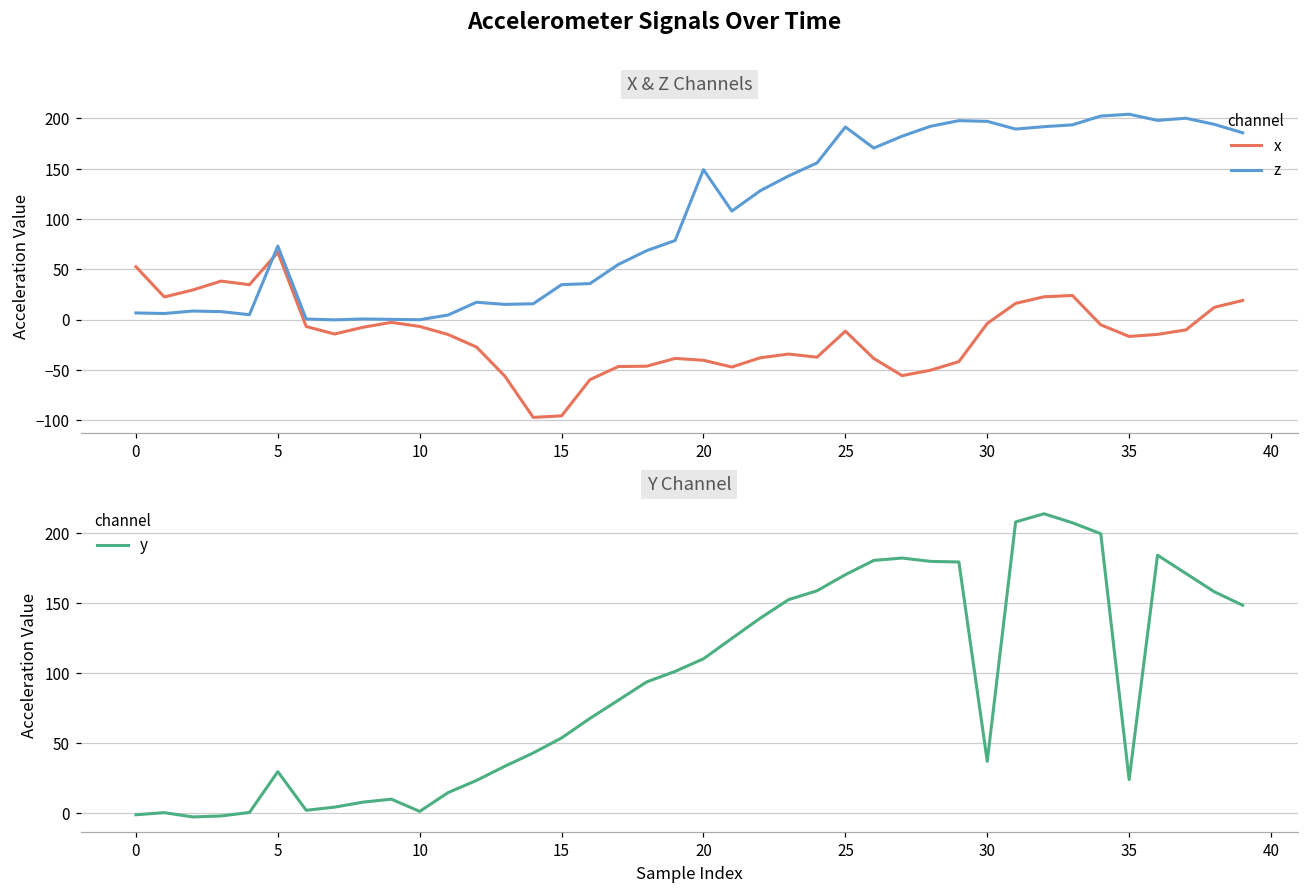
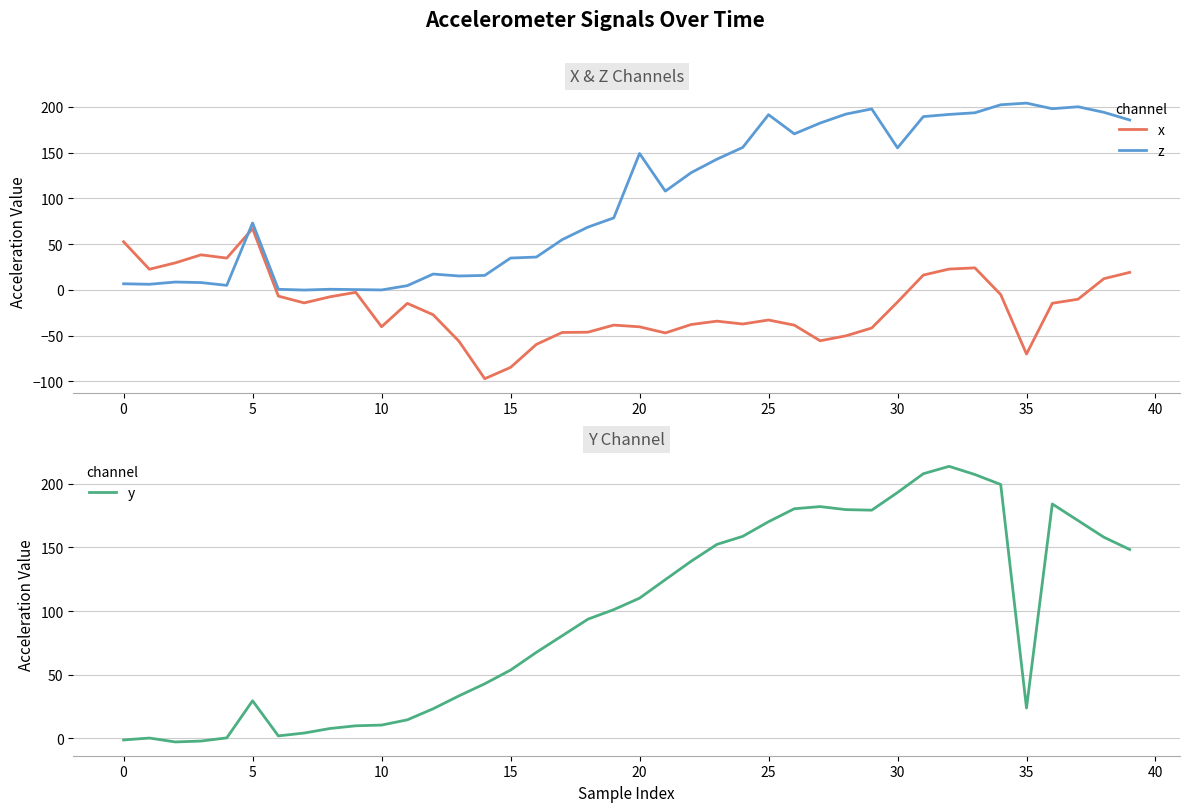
  {
    "X & Z Channels": {
      "x": {
        "0": 50,
        "5": 70,
-       "10": -10,
-       "15": -100,
+       "10": -40,
+       "15": -80,
        "20": -40,
-       "25": -10,
-       "30": 0,
-       "35": -20
+       "25": -30,
+       "30": -10,
+       "35": -70
      },
      "z": {
        "0": 10,
        "5": 70,
        "10": 0,
        "15": 30,
        "20": 150,
        "25": 190,
-       "30": 200,
+       "30": 160,
        "35": 200
      }
    },
    "Y Channel": {
      "0": -1,
      "5": 30,
-     "10": 1,
+     "10": 11,
      "15": 54,
      "20": 110,
      "25": 170,
-     "30": 37,
+     "30": 193,
      "35": 24
    }
  }
